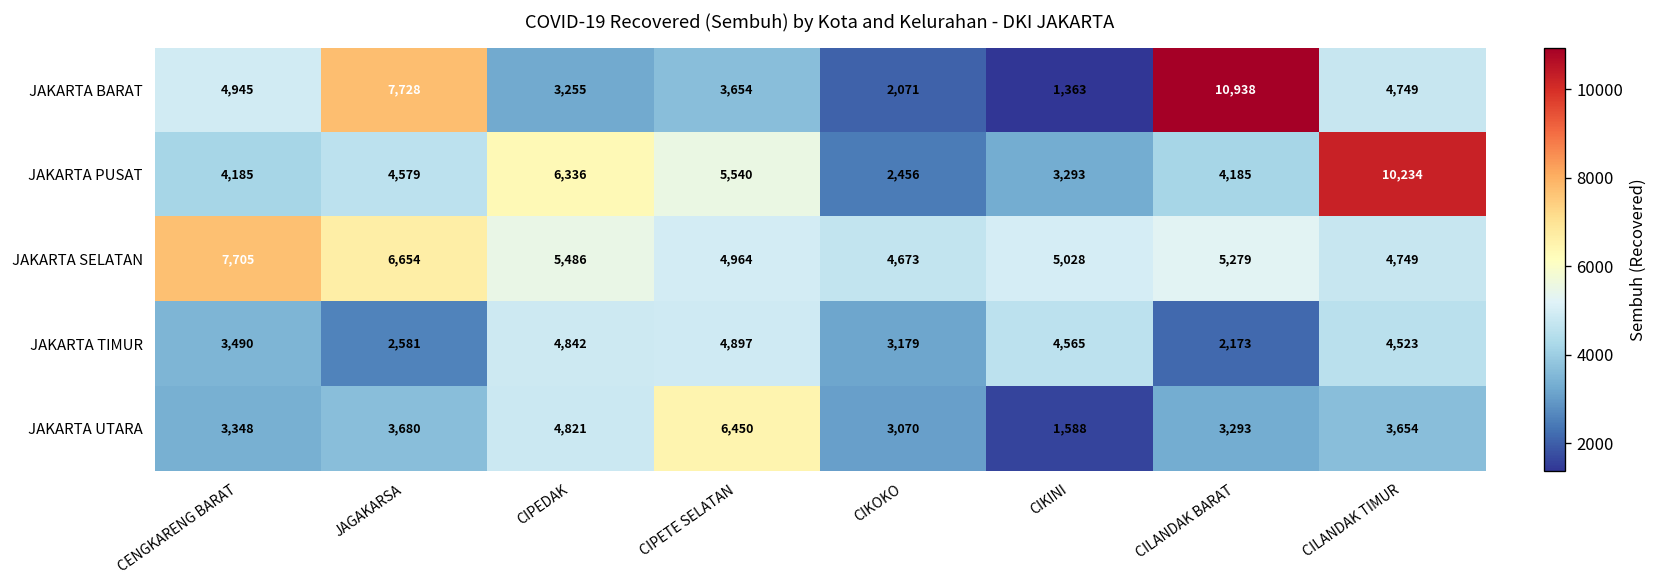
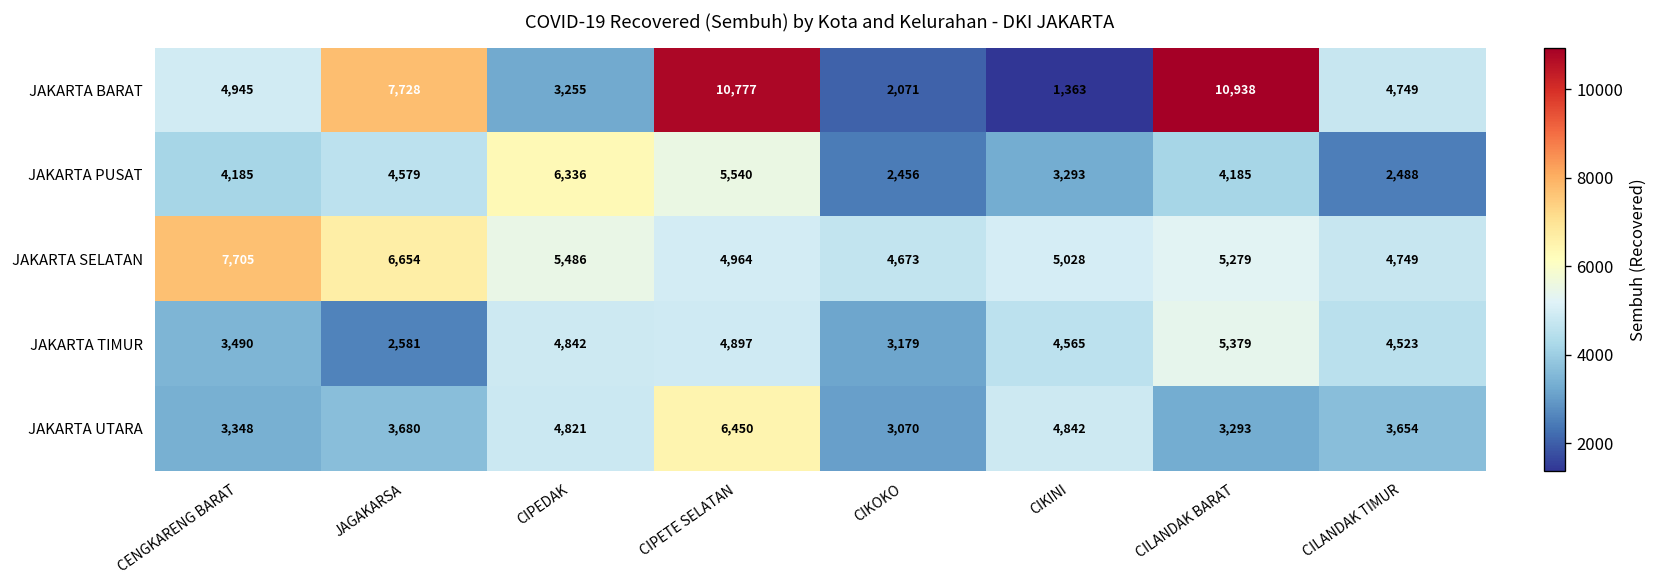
  {
    "JAKARTA BARAT": {
      "CENGKARENG BARAT": "4,945",
      "JAGAKARSA": "7,728",
      "CIPEDAK": "3,255",
-     "CIPETE SELATAN": "3,654",
+     "CIPETE SELATAN": "10,777",
      "CIKOKO": "2,071",
      "CIKINI": "1,363",
      "CILANDAK BARAT": "10,938",
      "CILANDAK TIMUR": "4,749"
    },
    "JAKARTA PUSAT": {
      "CENGKARENG BARAT": "4,185",
      "JAGAKARSA": "4,579",
      "CIPEDAK": "6,336",
      "CIPETE SELATAN": "5,540",
      "CIKOKO": "2,456",
      "CIKINI": "3,293",
      "CILANDAK BARAT": "4,185",
-     "CILANDAK TIMUR": "10,234"
+     "CILANDAK TIMUR": "2,488"
    },
    "JAKARTA SELATAN": {
      "CENGKARENG BARAT": "7,705",
      "JAGAKARSA": "6,654",
      "CIPEDAK": "5,486",
      "CIPETE SELATAN": "4,964",
      "CIKOKO": "4,673",
      "CIKINI": "5,028",
      "CILANDAK BARAT": "5,279",
      "CILANDAK TIMUR": "4,749"
    },
    "JAKARTA TIMUR": {
      "CENGKARENG BARAT": "3,490",
      "JAGAKARSA": "2,581",
      "CIPEDAK": "4,842",
      "CIPETE SELATAN": "4,897",
      "CIKOKO": "3,179",
      "CIKINI": "4,565",
-     "CILANDAK BARAT": "2,173",
+     "CILANDAK BARAT": "5,379",
      "CILANDAK TIMUR": "4,523"
    },
    "JAKARTA UTARA": {
      "CENGKARENG BARAT": "3,348",
      "JAGAKARSA": "3,680",
      "CIPEDAK": "4,821",
      "CIPETE SELATAN": "6,450",
      "CIKOKO": "3,070",
-     "CIKINI": "1,588",
+     "CIKINI": "4,842",
      "CILANDAK BARAT": "3,293",
      "CILANDAK TIMUR": "3,654"
    }
  }
